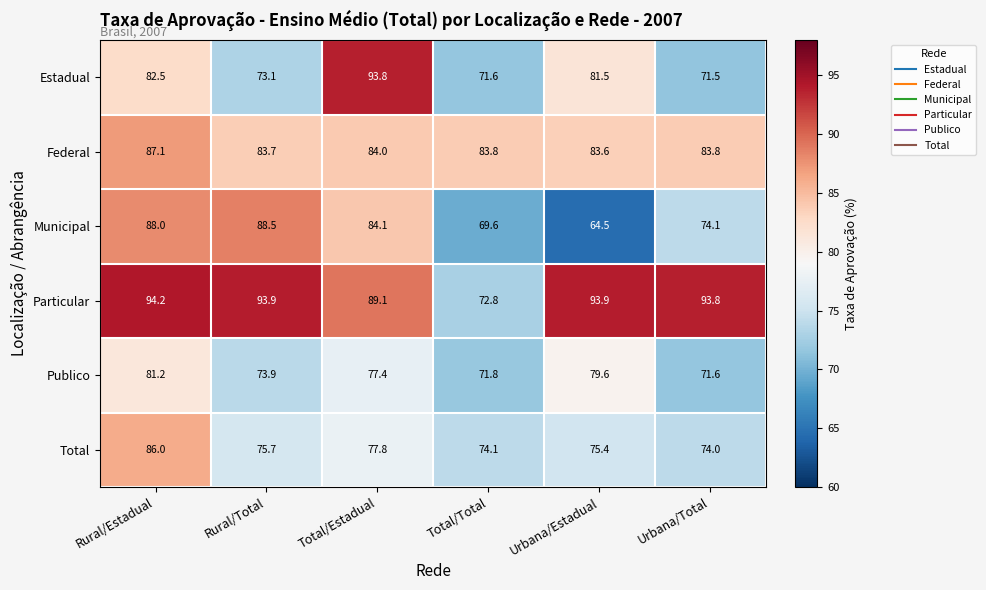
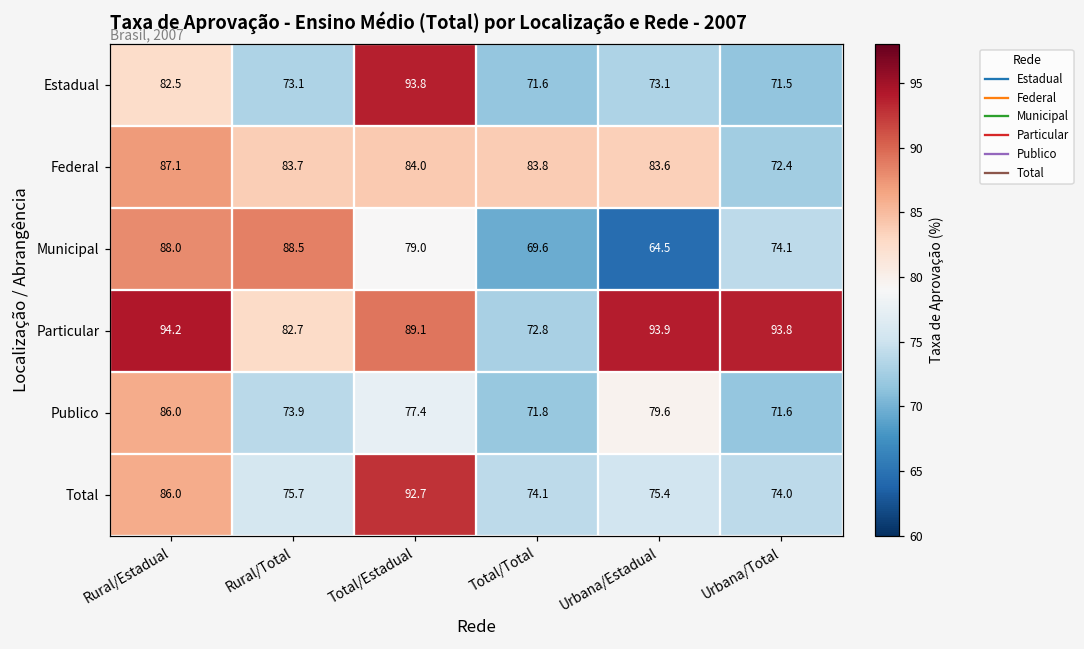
  {
    "Estadual": {
      "Rural/Estadual": 82.5,
      "Rural/Total": 73.1,
      "Total/Estadual": 93.8,
      "Total/Total": 71.6,
-     "Urbana/Estadual": 81.5,
+     "Urbana/Estadual": 73.1,
      "Urbana/Total": 71.5
    },
    "Federal": {
      "Rural/Estadual": 87.1,
      "Rural/Total": 83.7,
      "Total/Estadual": 84.0,
      "Total/Total": 83.8,
      "Urbana/Estadual": 83.6,
-     "Urbana/Total": 83.8
+     "Urbana/Total": 72.4
    },
    "Municipal": {
      "Rural/Estadual": 88.0,
      "Rural/Total": 88.5,
-     "Total/Estadual": 84.1,
+     "Total/Estadual": 79.0,
      "Total/Total": 69.6,
      "Urbana/Estadual": 64.5,
      "Urbana/Total": 74.1
    },
    "Particular": {
      "Rural/Estadual": 94.2,
-     "Rural/Total": 93.9,
+     "Rural/Total": 82.7,
      "Total/Estadual": 89.1,
      "Total/Total": 72.8,
      "Urbana/Estadual": 93.9,
      "Urbana/Total": 93.8
    },
    "Publico": {
-     "Rural/Estadual": 81.2,
+     "Rural/Estadual": 86.0,
      "Rural/Total": 73.9,
      "Total/Estadual": 77.4,
      "Total/Total": 71.8,
      "Urbana/Estadual": 79.6,
      "Urbana/Total": 71.6
    },
    "Total": {
      "Rural/Estadual": 86.0,
      "Rural/Total": 75.7,
-     "Total/Estadual": 77.8,
+     "Total/Estadual": 92.7,
      "Total/Total": 74.1,
      "Urbana/Estadual": 75.4,
      "Urbana/Total": 74.0
    }
  }
